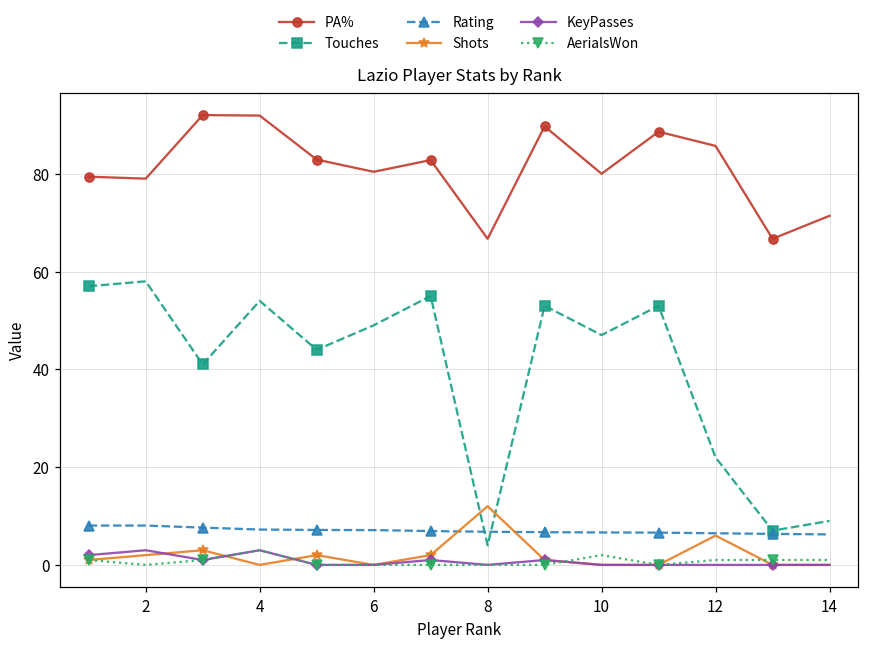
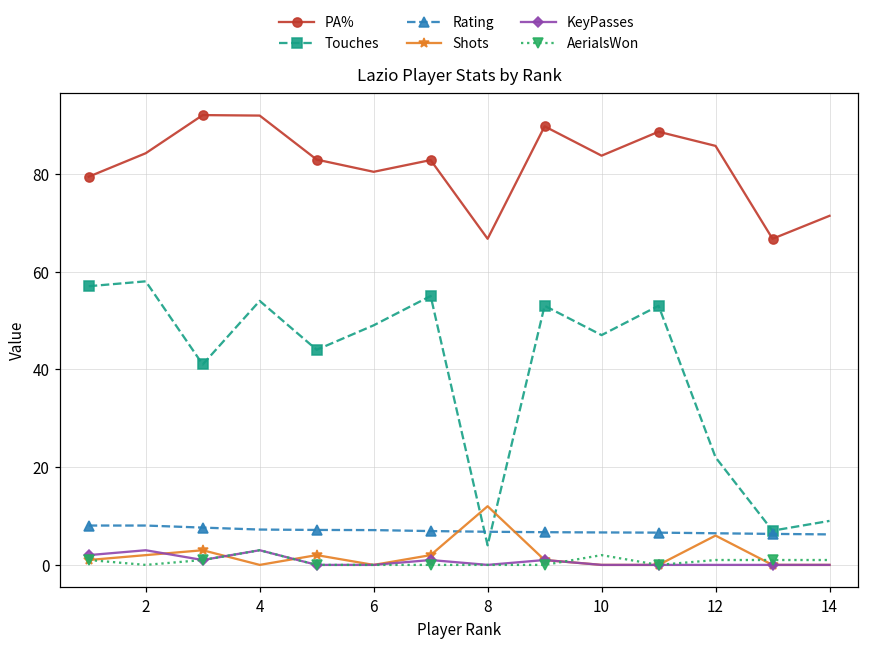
  {
    "PA%": {
-     "2": 79,
+     "2": 84,
      "4": 92,
      "6": 80,
      "8": 67,
-     "10": 80,
+     "10": 84,
      "12": 86,
      "14": 71
    },
    "Rating": {
      "2": 8,
      "4": 7,
      "6": 7,
      "8": 7,
      "10": 7,
      "14": 6
    },
    "Shots": {
      "2": 2,
      "4": 0,
      "8": 12
    },
    "KeyPasses": {
      "2": 3,
      "12": 0
    }
  }
